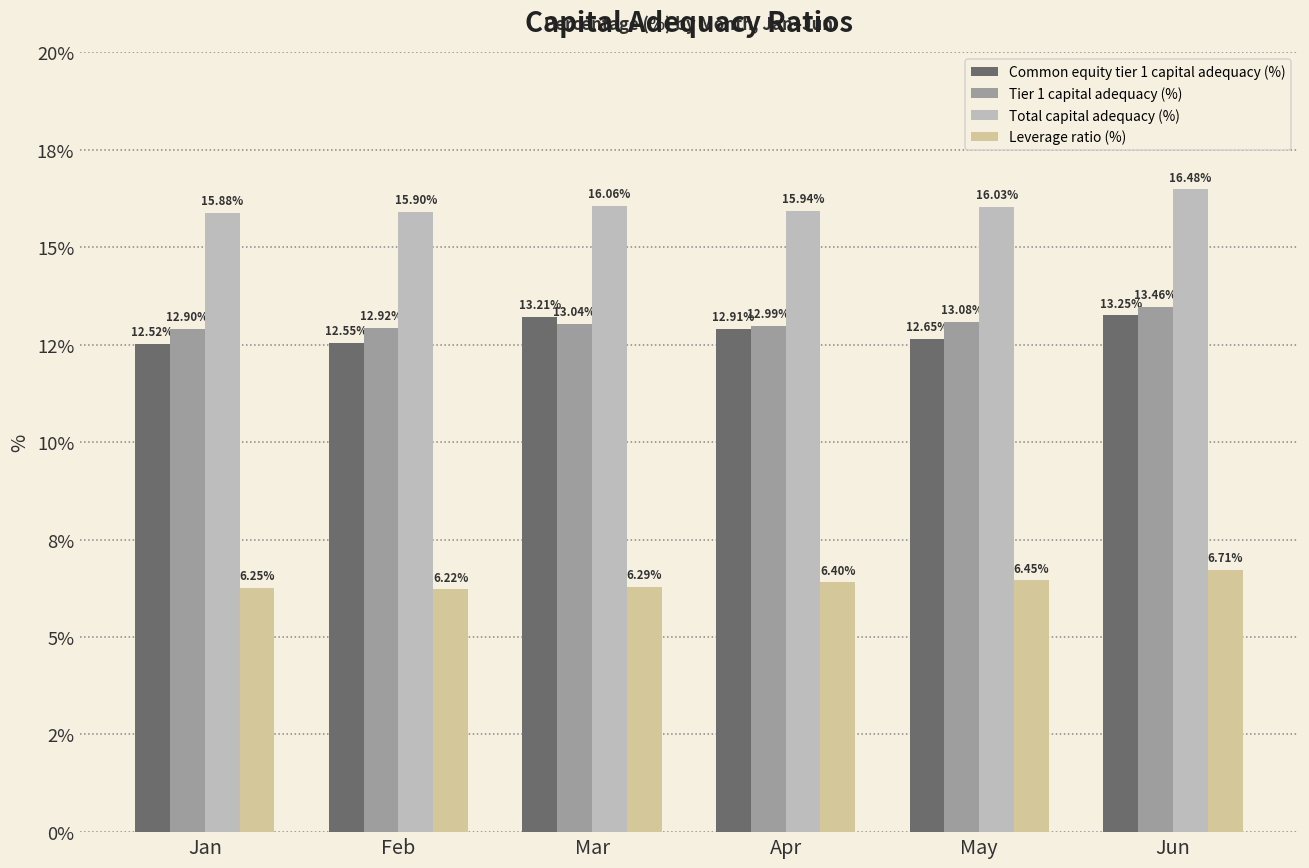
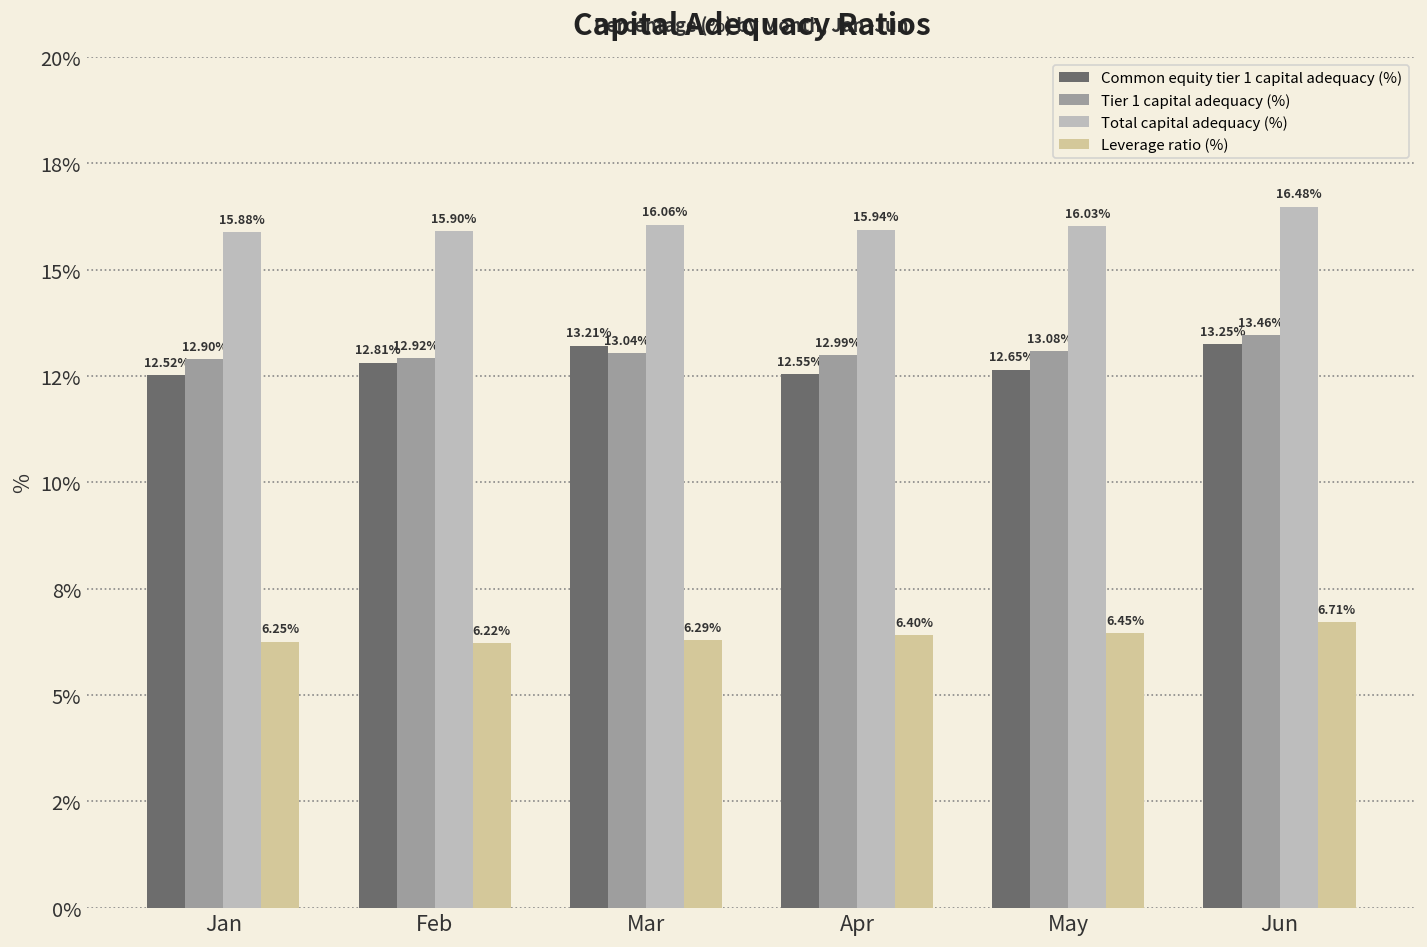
  {
    "Common equity tier 1 capital adequacy (%)": {
      "Jan": "12.52%",
-     "Feb": "12.55%",
+     "Feb": "12.81%",
      "Mar": "13.21%",
-     "Apr": "12.91%",
+     "Apr": "12.55%",
      "May": "12.65%",
      "Jun": "13.25%"
    }
  }
